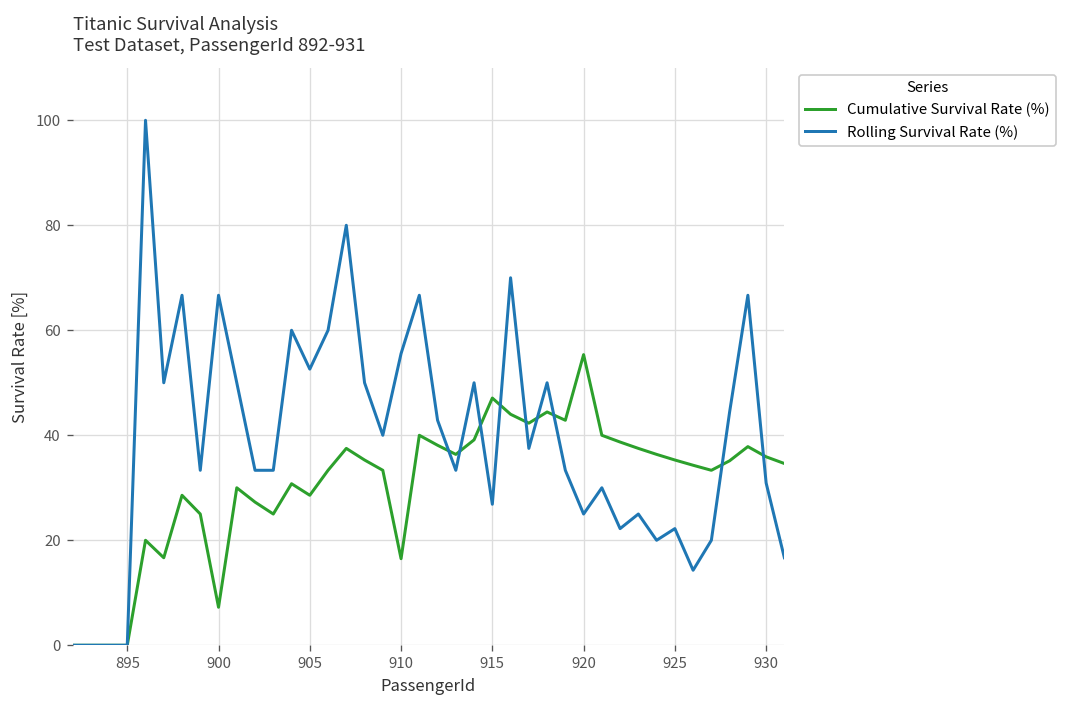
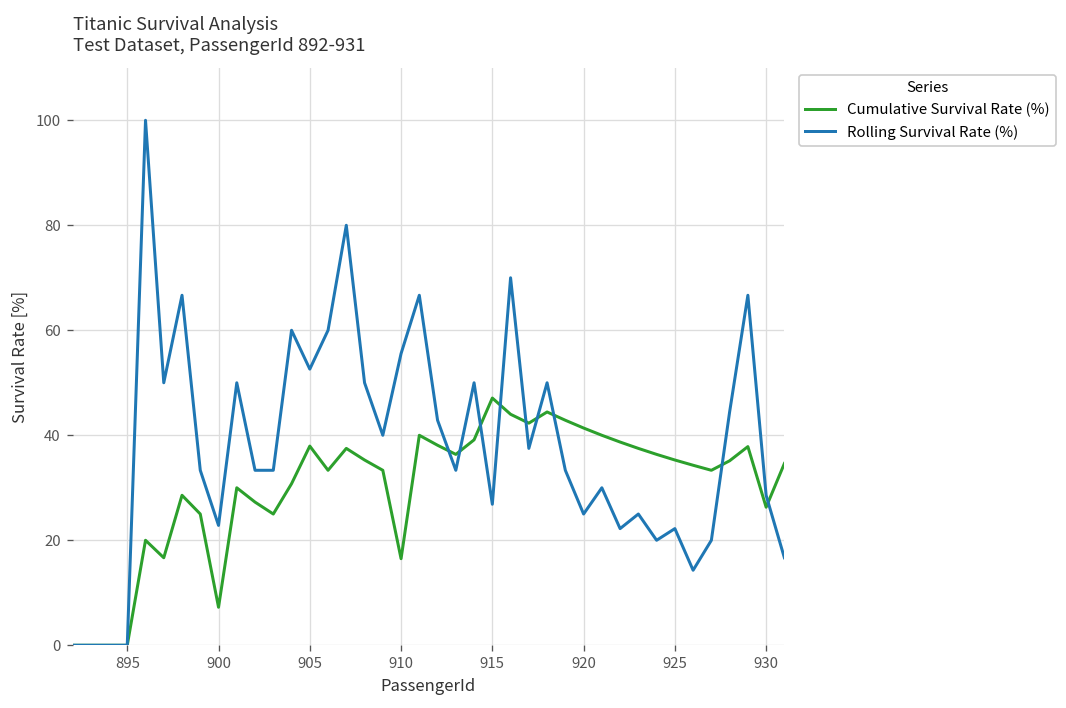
  {
    "Cumulative Survival Rate (%)": {
      "900": 7,
-     "905": 29,
+     "905": 38,
      "910": 16,
      "915": 47,
-     "920": 55,
+     "920": 41,
      "925": 35,
-     "930": 36
+     "930": 26
    },
    "Rolling Survival Rate (%)": {
-     "900": 67,
+     "900": 23,
      "905": 53,
      "910": 56,
      "915": 27,
      "920": 25,
      "925": 22,
-     "930": 31
+     "930": 29
    }
  }
